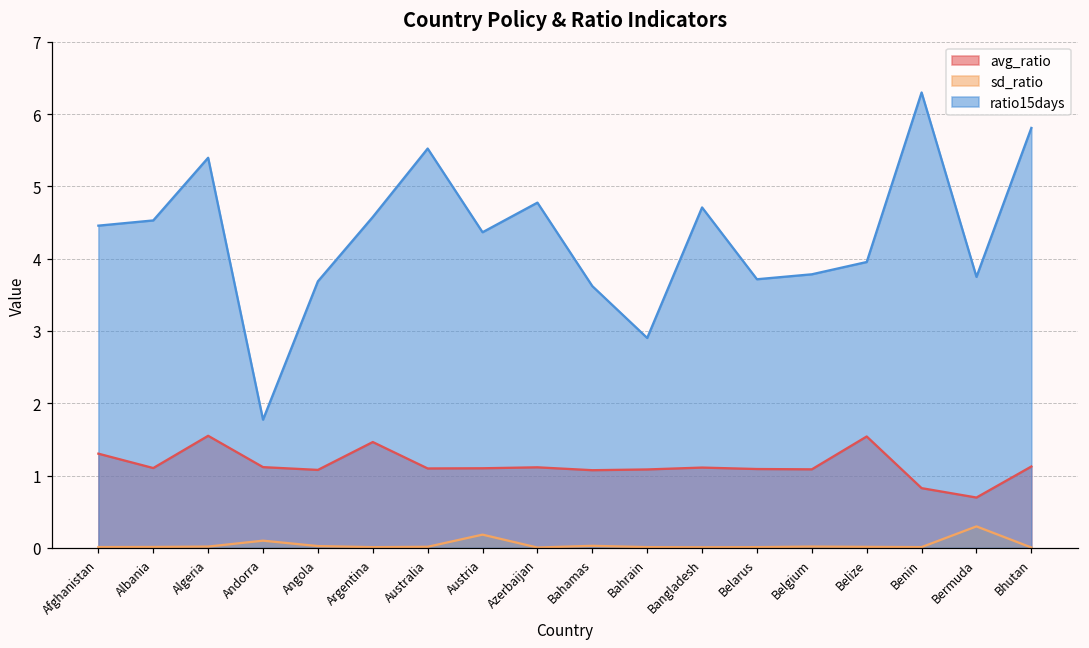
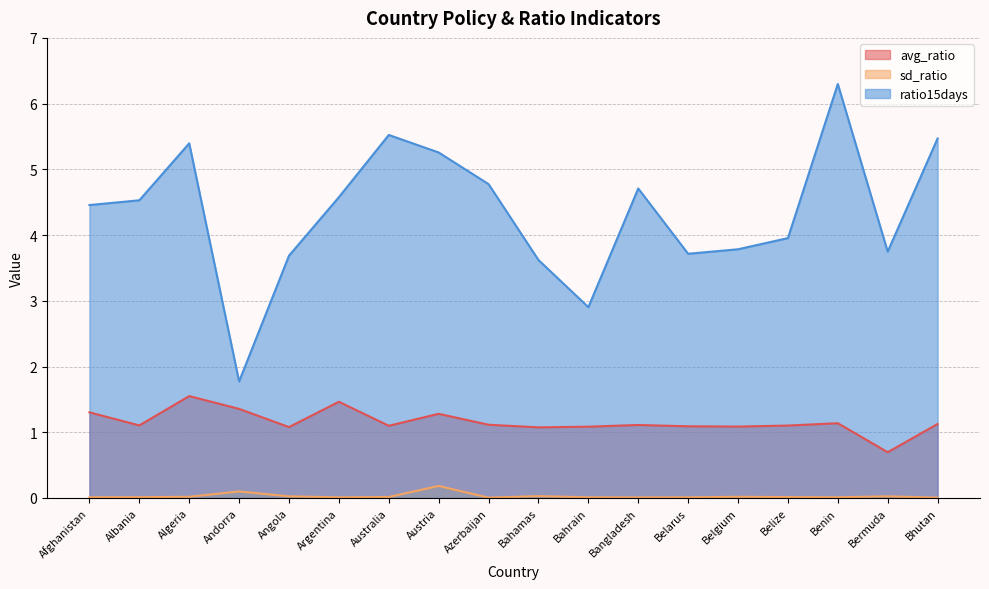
  {
    "avg_ratio": {
      "Afghanistan": 1.3,
      "Albania": 1.1,
      "Algeria": 1.6,
-     "Andorra": 1.1,
+     "Andorra": 1.4,
      "Angola": 1.1,
      "Argentina": 1.5,
      "Australia": 1.1,
-     "Austria": 1.1,
+     "Austria": 1.3,
      "Azerbaijan": 1.1,
      "Bahamas": 1.1,
      "Bahrain": 1.1,
      "Bangladesh": 1.1,
      "Belarus": 1.1,
      "Belgium": 1.1,
-     "Belize": 1.5,
-     "Benin": 0.8,
+     "Belize": 1.1,
+     "Benin": 1.1,
      "Bermuda": 0.7,
      "Bhutan": 1.1
    },
    "sd_ratio": {
      "Afghanistan": 0.0,
      "Albania": 0.0,
      "Algeria": 0.0,
      "Andorra": 0.1,
      "Angola": 0.0,
      "Argentina": 0.0,
      "Australia": 0.0,
      "Austria": 0.2,
      "Azerbaijan": 0.0,
      "Bahamas": 0.0,
      "Bahrain": 0.0,
      "Bangladesh": 0.0,
      "Belarus": 0.0,
      "Belgium": 0.0,
      "Belize": 0.0,
      "Benin": 0.0,
-     "Bermuda": 0.3,
+     "Bermuda": 0.0,
      "Bhutan": 0.0
    },
    "ratio15days": {
      "Afghanistan": 4.5,
      "Albania": 4.5,
      "Algeria": 5.4,
      "Andorra": 1.8,
      "Angola": 3.7,
      "Argentina": 4.6,
      "Australia": 5.5,
-     "Austria": 4.4,
+     "Austria": 5.3,
      "Azerbaijan": 4.8,
      "Bahamas": 3.6,
      "Bahrain": 2.9,
      "Bangladesh": 4.7,
      "Belarus": 3.7,
      "Belgium": 3.8,
      "Belize": 4.0,
      "Benin": 6.3,
      "Bermuda": 3.7,
-     "Bhutan": 5.8
+     "Bhutan": 5.5
    }
  }
